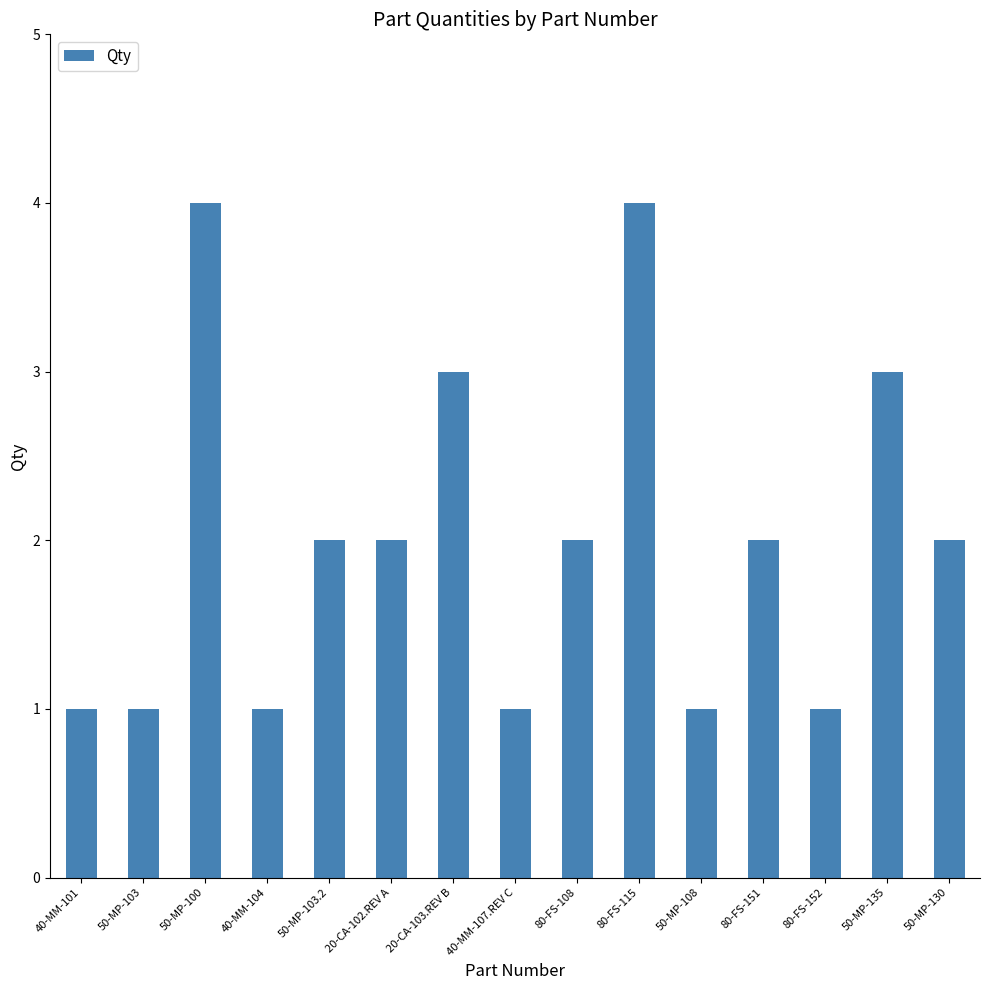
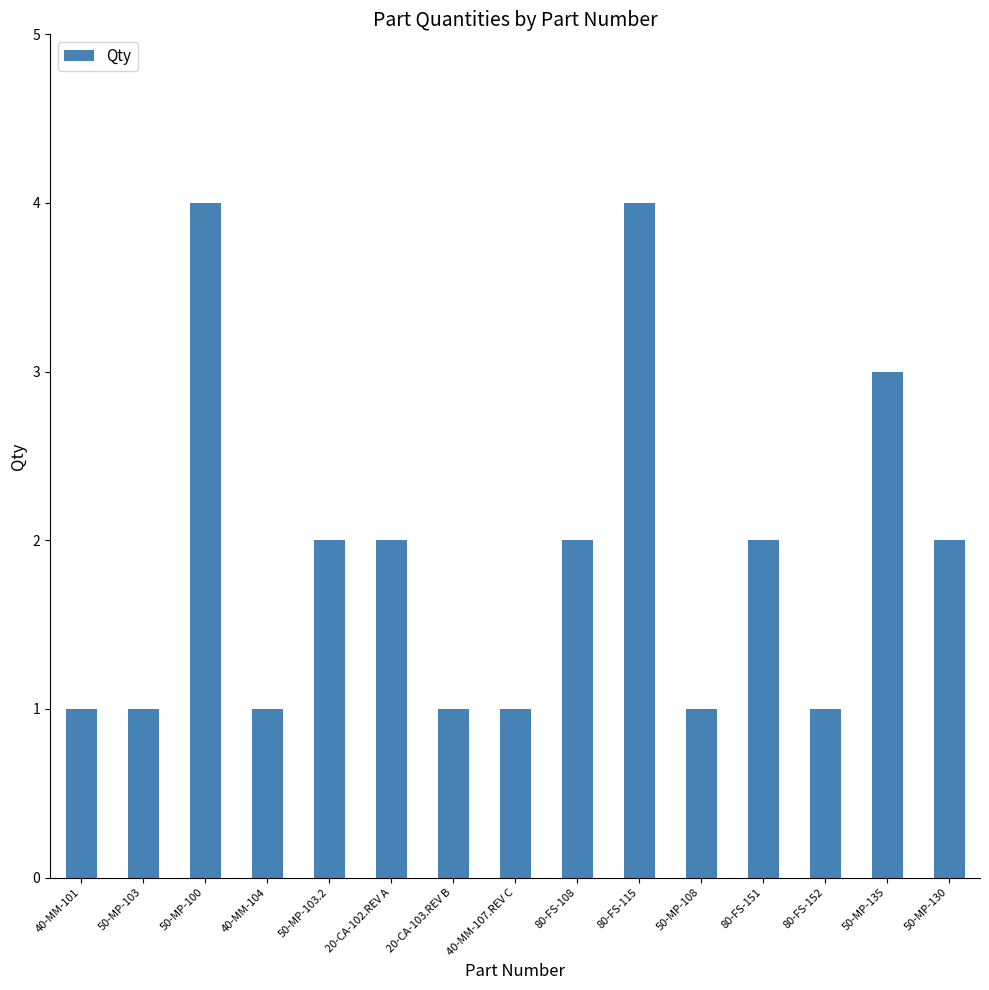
  {
    "40-MM-101": 1,
    "50-MP-103": 1,
    "50-MP-100": 4,
    "40-MM-104": 1,
    "50-MP-103.2": 2,
    "20-CA-102.REV A": 2,
-   "20-CA-103.REV B": 3,
+   "20-CA-103.REV B": 1,
    "40-MM-107.REV C": 1,
    "80-FS-108": 2,
    "80-FS-115": 4,
    "50-MP-108": 1,
    "80-FS-151": 2,
    "80-FS-152": 1,
    "50-MP-135": 3,
    "50-MP-130": 2
  }
